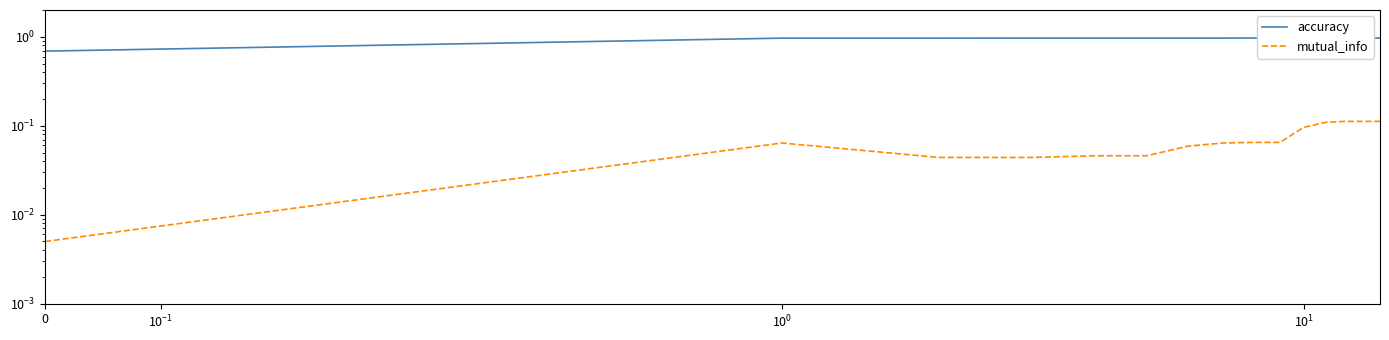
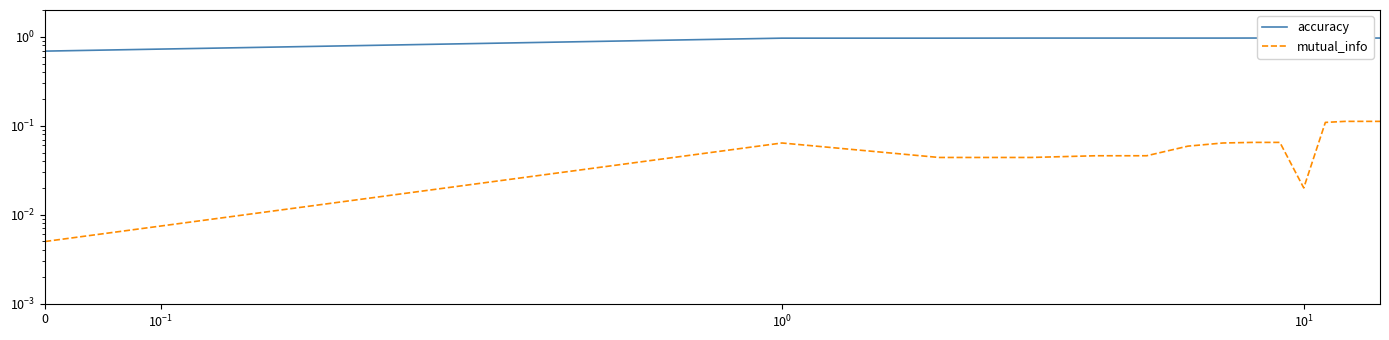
  {
    "accuracy": {
      "0": 0.7,
      "10^0": 1.0
    },
    "mutual_info": {
      "0": 0.005,
      "10^0": 0.06,
-     "10^1": 0.10
+     "10^1": 0.020
    }
  }
